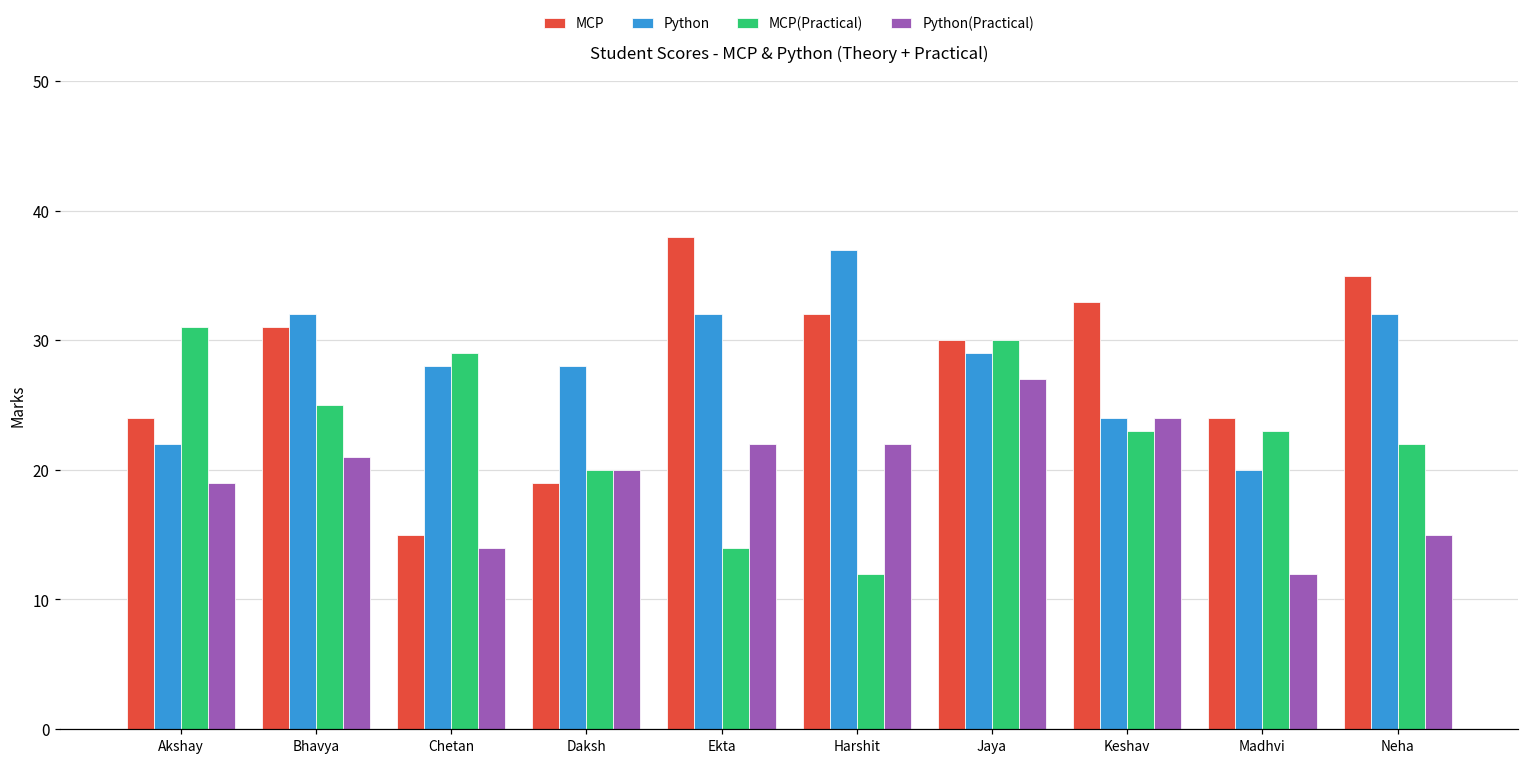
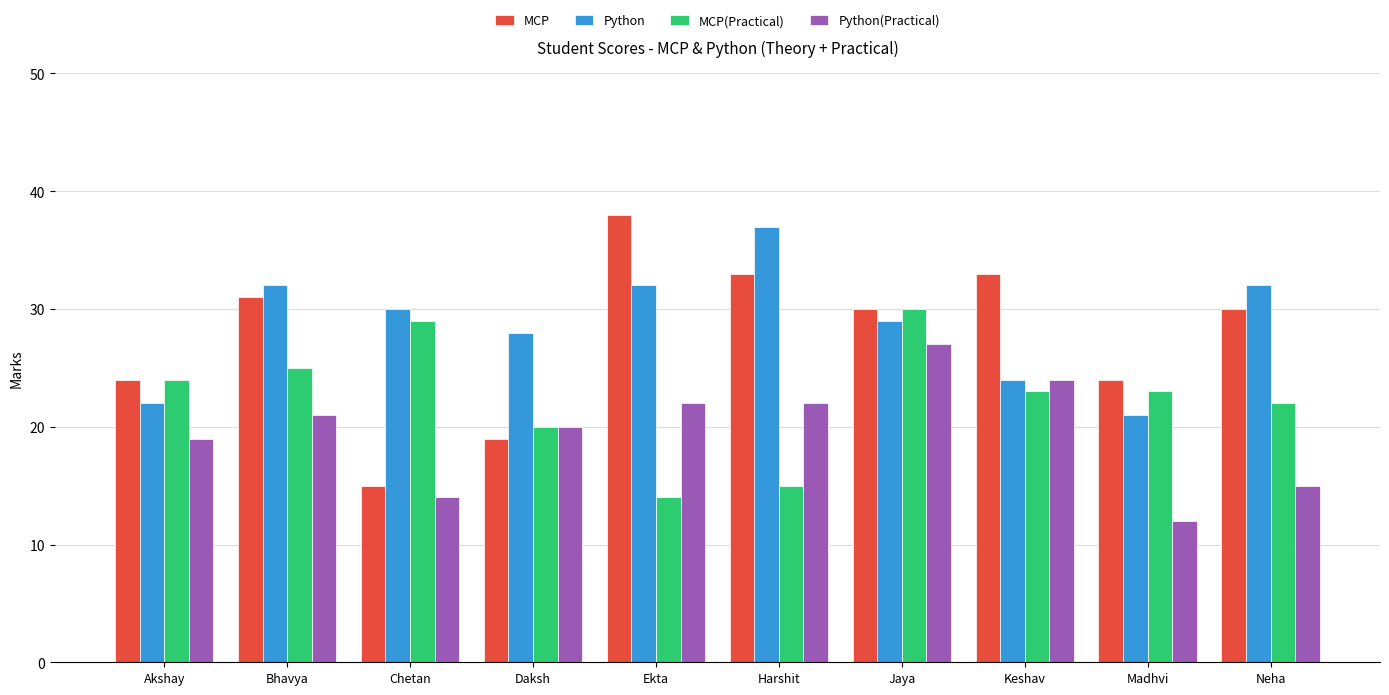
  {
    "MCP": {
      "Akshay": 24,
      "Bhavya": 31,
      "Chetan": 15,
      "Daksh": 19,
      "Ekta": 38,
-     "Harshit": 32,
+     "Harshit": 33,
      "Jaya": 30,
      "Keshav": 33,
      "Madhvi": 24,
-     "Neha": 35
+     "Neha": 30
    },
    "Python": {
      "Akshay": 22,
      "Bhavya": 32,
-     "Chetan": 28,
+     "Chetan": 30,
      "Daksh": 28,
      "Ekta": 32,
      "Harshit": 37,
      "Jaya": 29,
      "Keshav": 24,
-     "Madhvi": 20,
+     "Madhvi": 21,
      "Neha": 32
    },
    "MCP(Practical)": {
-     "Akshay": 31,
+     "Akshay": 24,
      "Bhavya": 25,
      "Chetan": 29,
      "Daksh": 20,
      "Ekta": 14,
-     "Harshit": 12,
+     "Harshit": 15,
      "Jaya": 30,
      "Keshav": 23,
      "Madhvi": 23,
      "Neha": 22
    },
    "Python(Practical)": {
      "Akshay": 19,
      "Bhavya": 21,
      "Chetan": 14,
      "Daksh": 20,
      "Ekta": 22,
      "Harshit": 22,
      "Jaya": 27,
      "Keshav": 24,
      "Madhvi": 12,
      "Neha": 15
    }
  }
